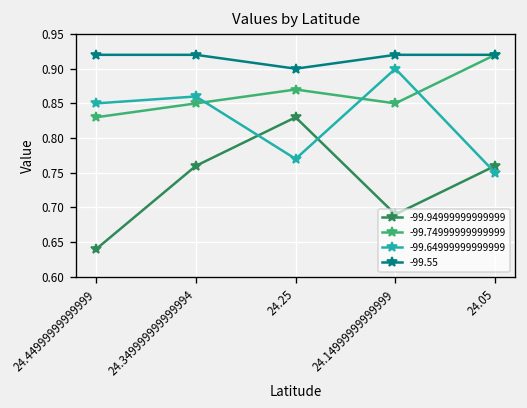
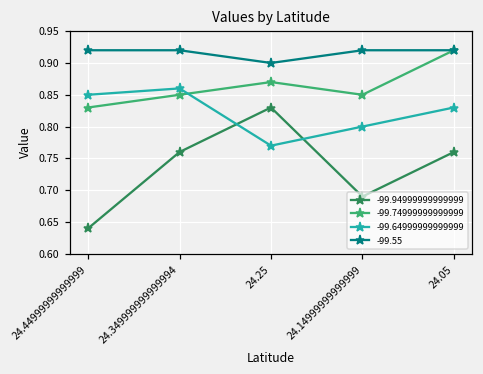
  {
    "-99.64999999999999": {
      "24.44999999999999": 0.85,
      "24.349999999999994": 0.86,
      "24.25": 0.77,
-     "24.14999999999999": 0.9,
-     "24.05": 0.75
+     "24.14999999999999": 0.8,
+     "24.05": 0.83
    },
    "-99.55": {
      "24.44999999999999": 0.92,
      "24.349999999999994": 0.92,
      "24.25": 0.90,
      "24.14999999999999": 0.92
    }
  }
